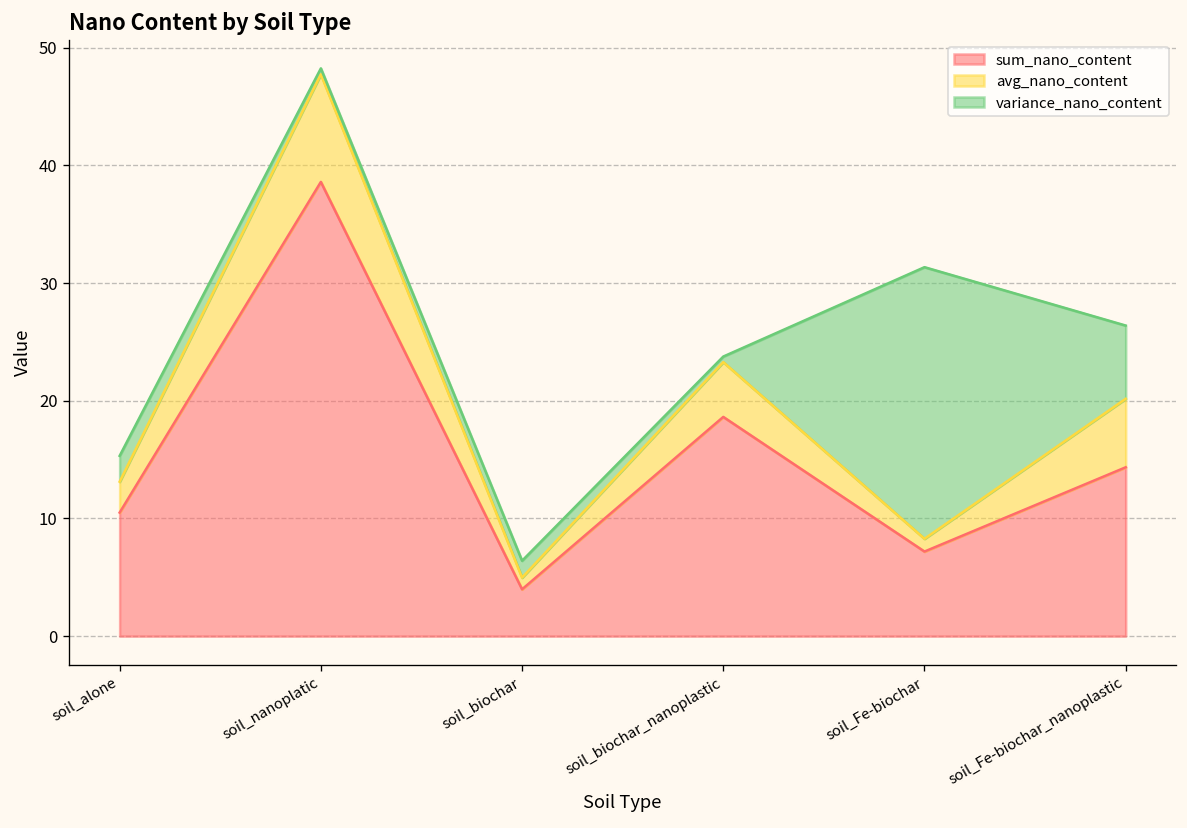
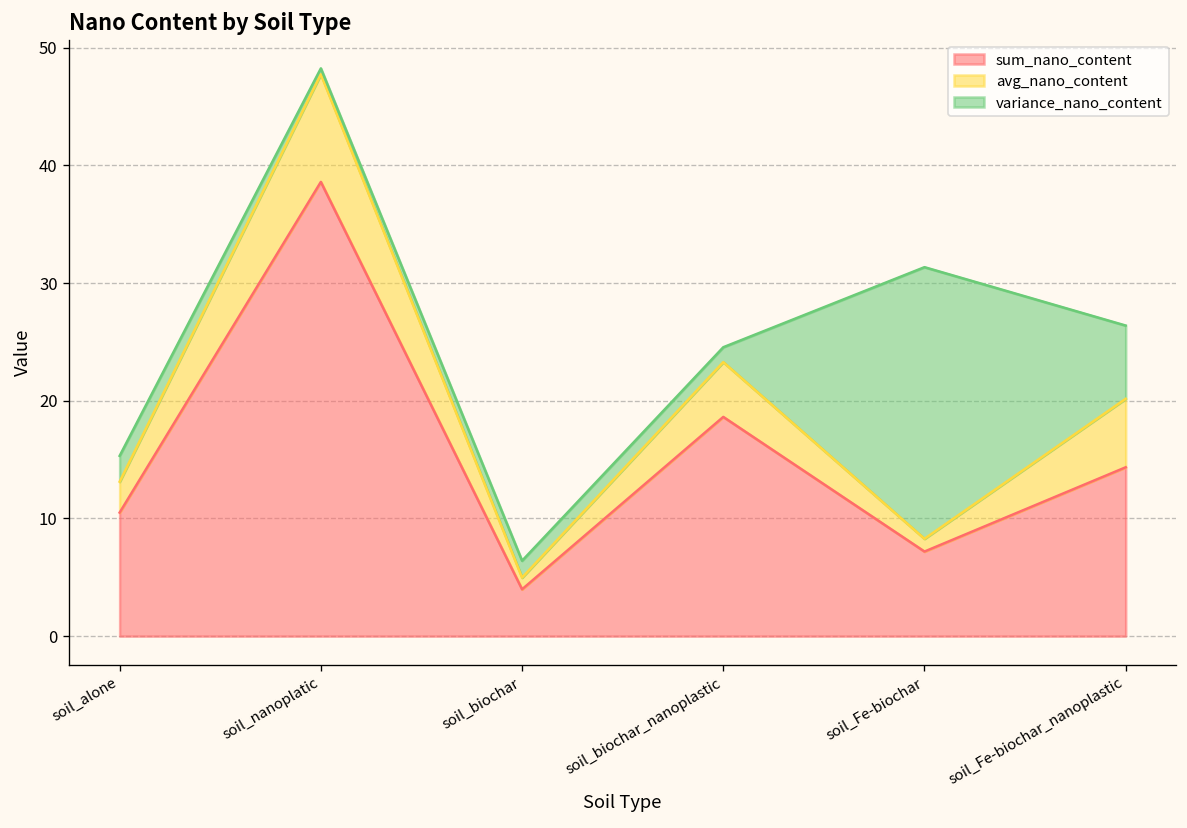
  {
    "sum_nano_content": {
      "soil_alone": 11,
      "soil_nanoplatic": 39,
      "soil_biochar": 4,
      "soil_biochar_nanoplastic": 19,
      "soil_Fe-biochar": 7,
      "soil_Fe-biochar_nanoplastic": 14
    },
    "avg_nano_content": {
      "soil_alone": 3,
      "soil_nanoplatic": 9,
      "soil_biochar": 1,
      "soil_biochar_nanoplastic": 5,
      "soil_Fe-biochar": 1,
      "soil_Fe-biochar_nanoplastic": 6
    },
    "variance_nano_content": {
      "soil_alone": 2,
      "soil_nanoplatic": 0,
      "soil_biochar": 1,
-     "soil_biochar_nanoplastic": 0,
+     "soil_biochar_nanoplastic": 1,
      "soil_Fe-biochar": 23,
      "soil_Fe-biochar_nanoplastic": 6
    }
  }
